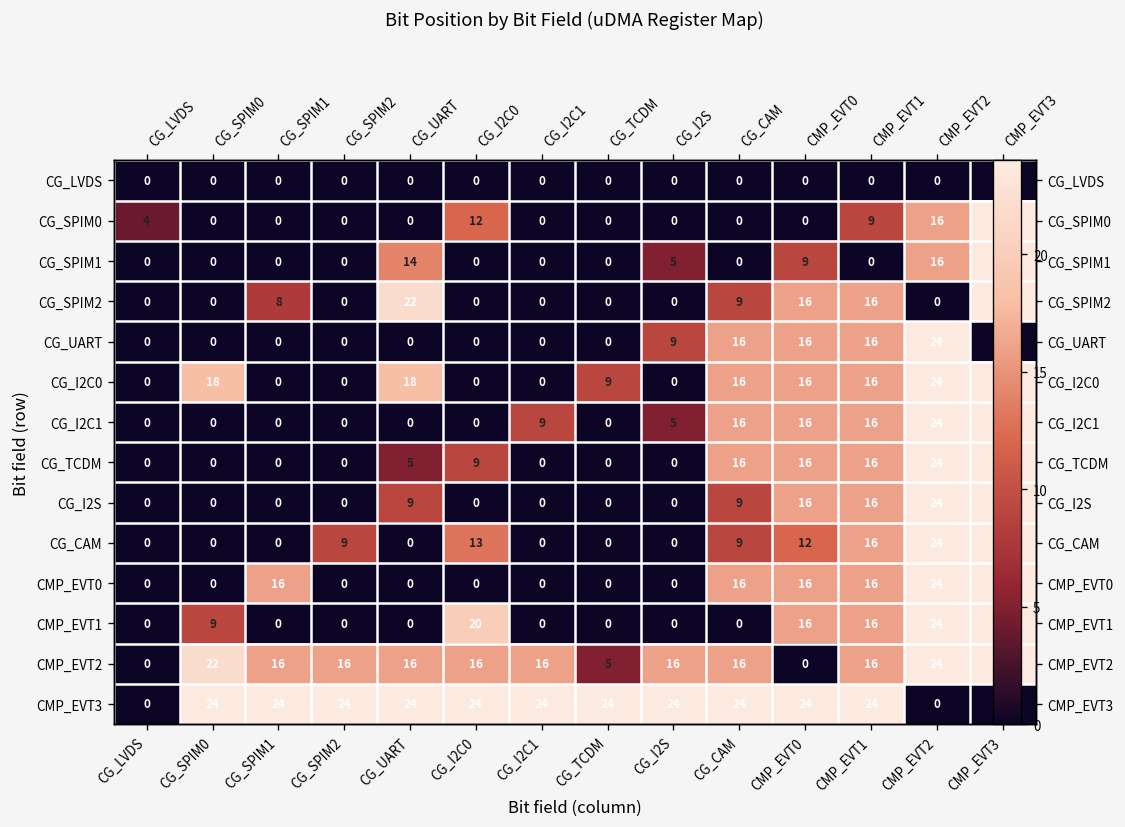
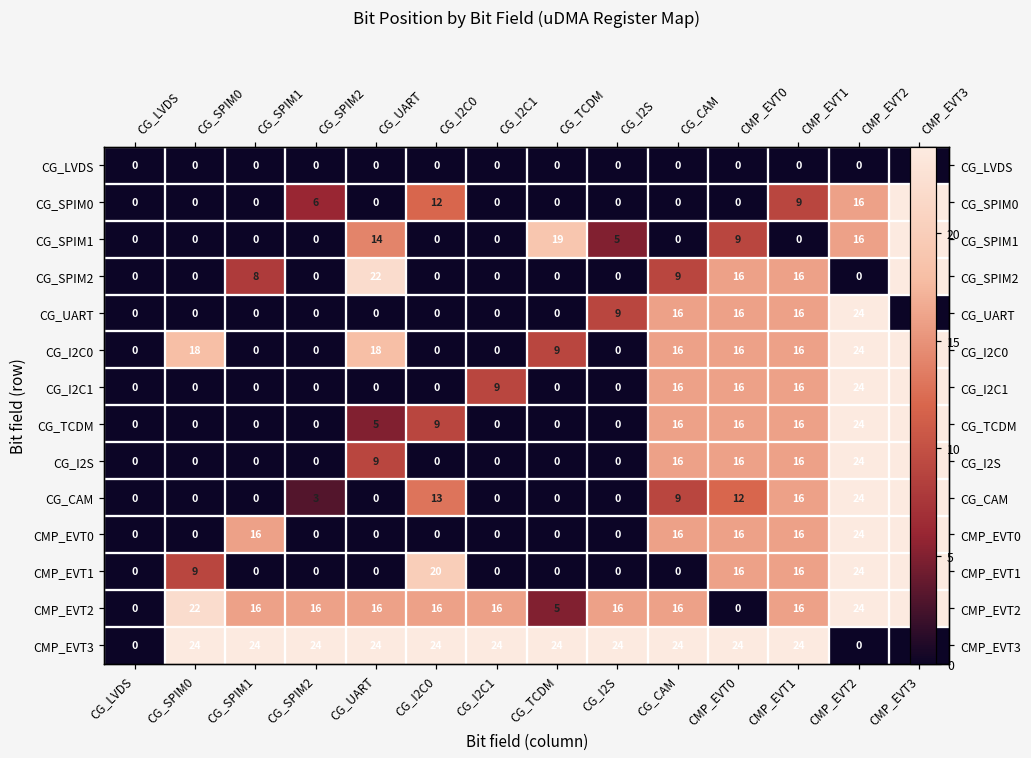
  {
    "CG_LVDS": {
      "CG_LVDS": 0,
      "CG_SPIM0": 0,
      "CG_SPIM1": 0,
      "CG_SPIM2": 0,
      "CG_UART": 0,
      "CG_I2C0": 0,
      "CG_I2C1": 0,
      "CG_TCDM": 0,
      "CG_I2S": 0,
      "CG_CAM": 0,
      "CMP_EVT0": 0,
      "CMP_EVT1": 0,
      "CMP_EVT2": 0
    },
    "CG_SPIM0": {
-     "CG_LVDS": 4,
+     "CG_LVDS": 0,
      "CG_SPIM0": 0,
      "CG_SPIM1": 0,
-     "CG_SPIM2": 0,
+     "CG_SPIM2": 6,
      "CG_UART": 0,
      "CG_I2C0": 12,
      "CG_I2C1": 0,
      "CG_TCDM": 0,
      "CG_I2S": 0,
      "CG_CAM": 0,
      "CMP_EVT0": 0,
      "CMP_EVT1": 9,
      "CMP_EVT2": 16
    },
    "CG_SPIM1": {
      "CG_LVDS": 0,
      "CG_SPIM0": 0,
      "CG_SPIM1": 0,
      "CG_SPIM2": 0,
      "CG_UART": 14,
      "CG_I2C0": 0,
      "CG_I2C1": 0,
-     "CG_TCDM": 0,
+     "CG_TCDM": 19,
      "CG_I2S": 5,
      "CG_CAM": 0,
      "CMP_EVT0": 9,
      "CMP_EVT1": 0,
      "CMP_EVT2": 16
    },
    "CG_SPIM2": {
      "CG_LVDS": 0,
      "CG_SPIM0": 0,
      "CG_SPIM1": 8,
      "CG_SPIM2": 0,
      "CG_UART": 22,
      "CG_I2C0": 0,
      "CG_I2C1": 0,
      "CG_TCDM": 0,
      "CG_I2S": 0,
      "CG_CAM": 9,
      "CMP_EVT0": 16,
      "CMP_EVT1": 16,
      "CMP_EVT2": 0
    },
    "CG_UART": {
      "CG_LVDS": 0,
      "CG_SPIM0": 0,
      "CG_SPIM1": 0,
      "CG_SPIM2": 0,
      "CG_UART": 0,
      "CG_I2C0": 0,
      "CG_I2C1": 0,
      "CG_TCDM": 0,
      "CG_I2S": 9,
      "CG_CAM": 16,
      "CMP_EVT0": 16,
      "CMP_EVT1": 16
    },
    "CG_I2C0": {
      "CG_LVDS": 0,
      "CG_SPIM0": 18,
      "CG_SPIM1": 0,
      "CG_SPIM2": 0,
      "CG_UART": 18,
      "CG_I2C0": 0,
      "CG_I2C1": 0,
      "CG_TCDM": 9,
      "CG_I2S": 0,
      "CG_CAM": 16,
      "CMP_EVT0": 16,
      "CMP_EVT1": 16
    },
    "CG_I2C1": {
      "CG_LVDS": 0,
      "CG_SPIM0": 0,
      "CG_SPIM1": 0,
      "CG_SPIM2": 0,
      "CG_UART": 0,
      "CG_I2C0": 0,
      "CG_I2C1": 9,
      "CG_TCDM": 0,
-     "CG_I2S": 5,
+     "CG_I2S": 0,
      "CG_CAM": 16,
      "CMP_EVT0": 16,
      "CMP_EVT1": 16
    },
    "CG_TCDM": {
      "CG_LVDS": 0,
      "CG_SPIM0": 0,
      "CG_SPIM1": 0,
      "CG_SPIM2": 0,
      "CG_UART": 5,
      "CG_I2C0": 9,
      "CG_I2C1": 0,
      "CG_TCDM": 0,
      "CG_I2S": 0,
      "CG_CAM": 16,
      "CMP_EVT0": 16,
      "CMP_EVT1": 16
    },
    "CG_I2S": {
      "CG_LVDS": 0,
      "CG_SPIM0": 0,
      "CG_SPIM1": 0,
      "CG_SPIM2": 0,
      "CG_UART": 9,
      "CG_I2C0": 0,
      "CG_I2C1": 0,
      "CG_TCDM": 0,
      "CG_I2S": 0,
-     "CG_CAM": 9,
+     "CG_CAM": 16,
      "CMP_EVT0": 16,
      "CMP_EVT1": 16
    },
    "CG_CAM": {
      "CG_LVDS": 0,
      "CG_SPIM0": 0,
      "CG_SPIM1": 0,
-     "CG_SPIM2": 9,
+     "CG_SPIM2": 3,
      "CG_UART": 0,
      "CG_I2C0": 13,
      "CG_I2C1": 0,
      "CG_TCDM": 0,
      "CG_I2S": 0,
      "CG_CAM": 9,
      "CMP_EVT0": 12,
      "CMP_EVT1": 16
    },
    "CMP_EVT0": {
      "CG_LVDS": 0,
      "CG_SPIM0": 0,
      "CG_SPIM1": 16,
      "CG_SPIM2": 0,
      "CG_UART": 0,
      "CG_I2C0": 0,
      "CG_I2C1": 0,
      "CG_TCDM": 0,
      "CG_I2S": 0,
      "CG_CAM": 16,
      "CMP_EVT0": 16,
      "CMP_EVT1": 16
    },
    "CMP_EVT1": {
      "CG_LVDS": 0,
      "CG_SPIM0": 9,
      "CG_SPIM1": 0,
      "CG_SPIM2": 0,
      "CG_UART": 0,
      "CG_I2C0": 20,
      "CG_I2C1": 0,
      "CG_TCDM": 0,
      "CG_I2S": 0,
      "CG_CAM": 0,
      "CMP_EVT0": 16,
      "CMP_EVT1": 16
    },
    "CMP_EVT2": {
      "CG_LVDS": 0,
      "CG_SPIM0": 22,
      "CG_SPIM1": 16,
      "CG_SPIM2": 16,
      "CG_UART": 16,
      "CG_I2C0": 16,
      "CG_I2C1": 16,
      "CG_TCDM": 5,
      "CG_I2S": 16,
      "CG_CAM": 16,
      "CMP_EVT0": 0,
      "CMP_EVT1": 16
    },
    "CMP_EVT3": {
      "CG_LVDS": 0,
      "CMP_EVT2": 0
    }
  }
